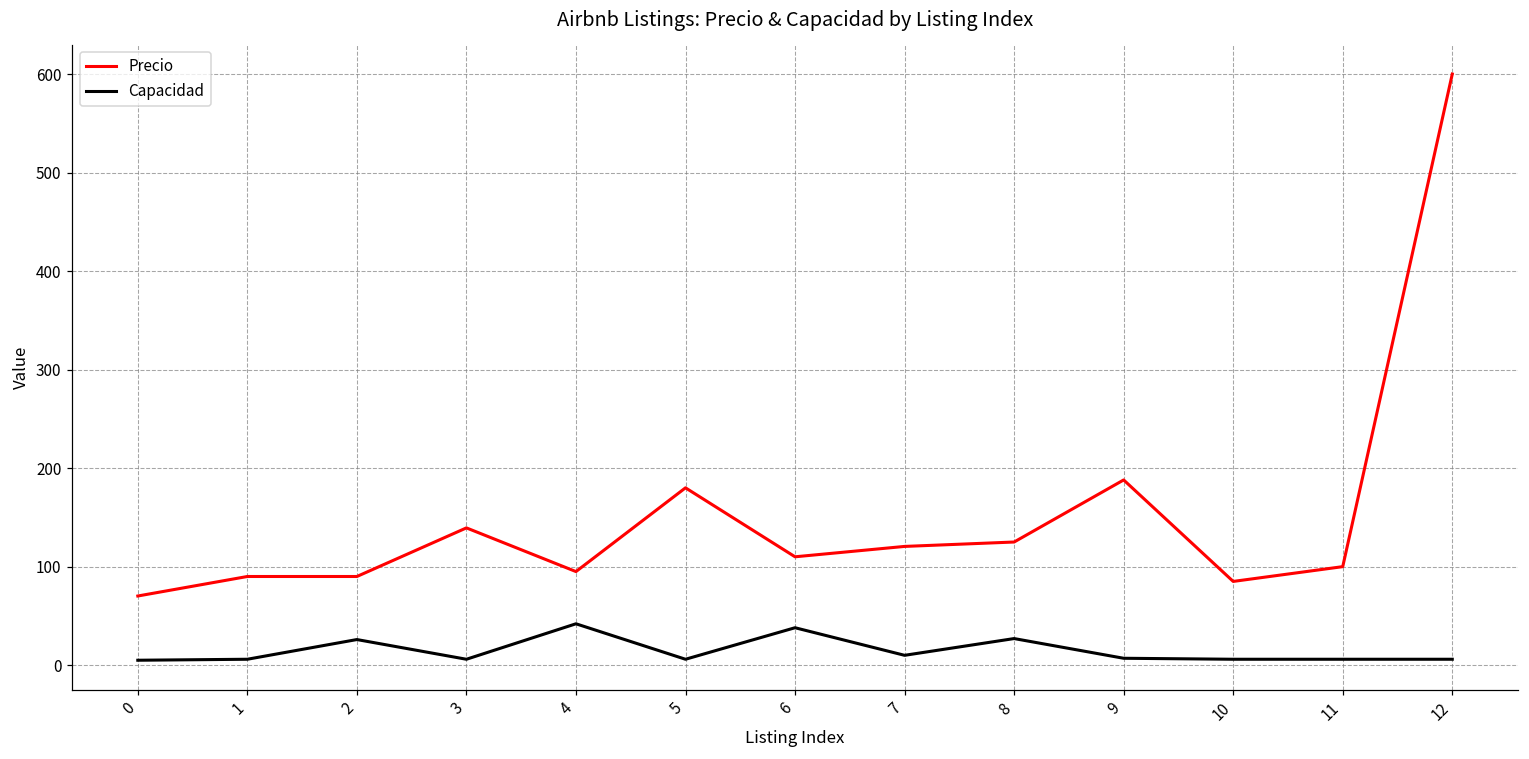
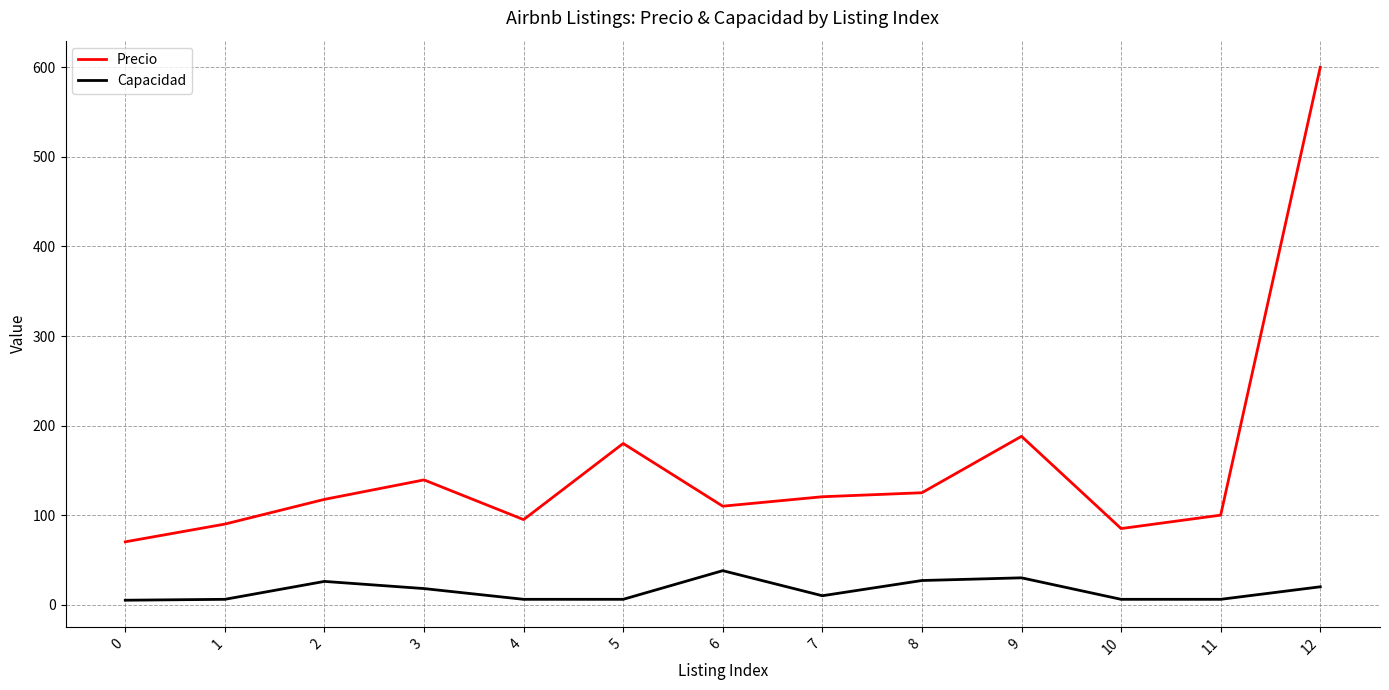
  {
    "Precio": {
      "0": 70,
      "1": 90,
-     "2": 90,
+     "2": 120,
      "3": 140,
      "4": 100,
      "5": 180,
      "6": 110,
      "7": 120,
      "8": 130,
      "9": 190,
      "10": 90,
      "11": 100,
      "12": 600
    },
    "Capacidad": {
      "0": 10,
      "1": 10,
      "2": 30,
-     "3": 10,
-     "4": 40,
+     "3": 20,
+     "4": 10,
      "5": 10,
      "6": 40,
      "7": 10,
      "8": 30,
-     "9": 10,
+     "9": 30,
      "10": 10,
      "11": 10,
-     "12": 10
+     "12": 20
    }
  }
